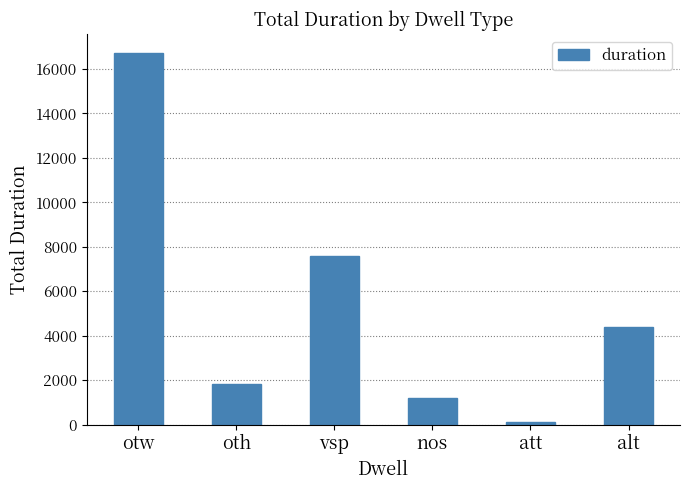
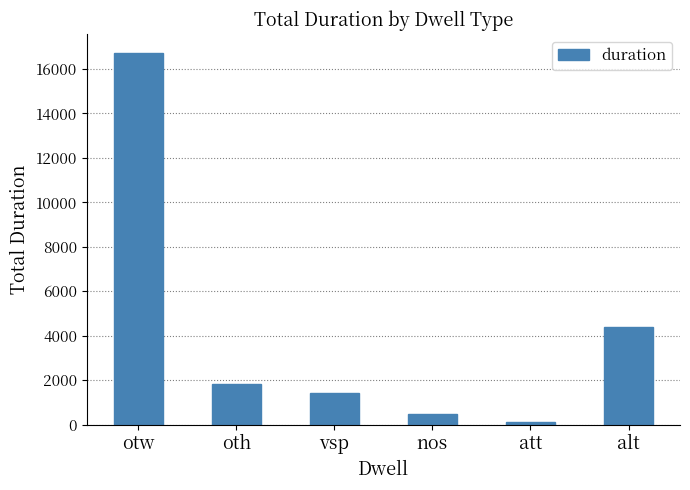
  {
    "otw": 16700,
    "oth": 1800,
-   "vsp": 7600,
-   "nos": 1200,
+   "vsp": 1400,
+   "nos": 500,
    "alt": 4400
  }
